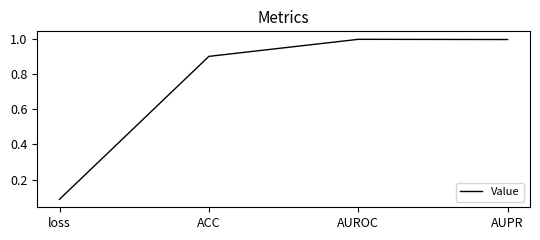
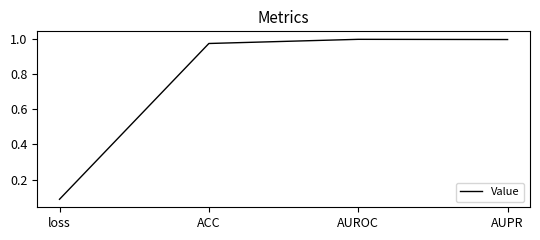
  {
    "loss": 0.09,
-   "ACC": 0.90,
+   "ACC": 0.97,
    "AUROC": 1.00,
    "AUPR": 0.99
  }
